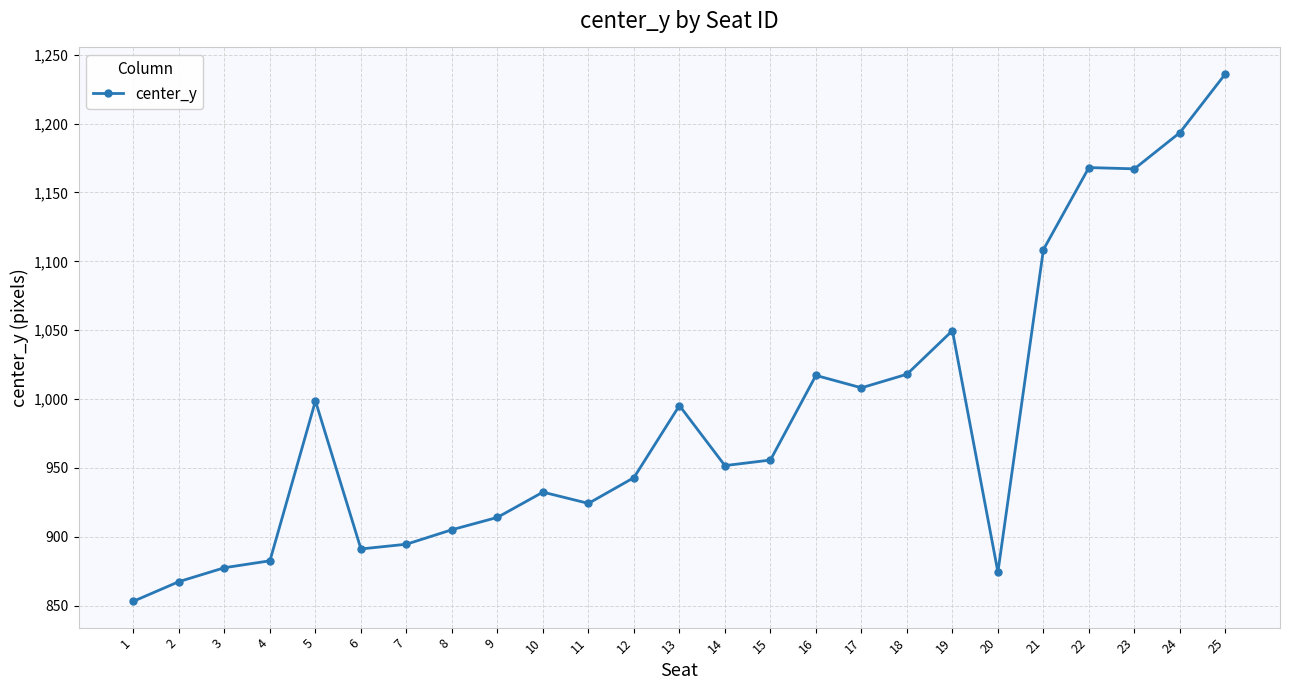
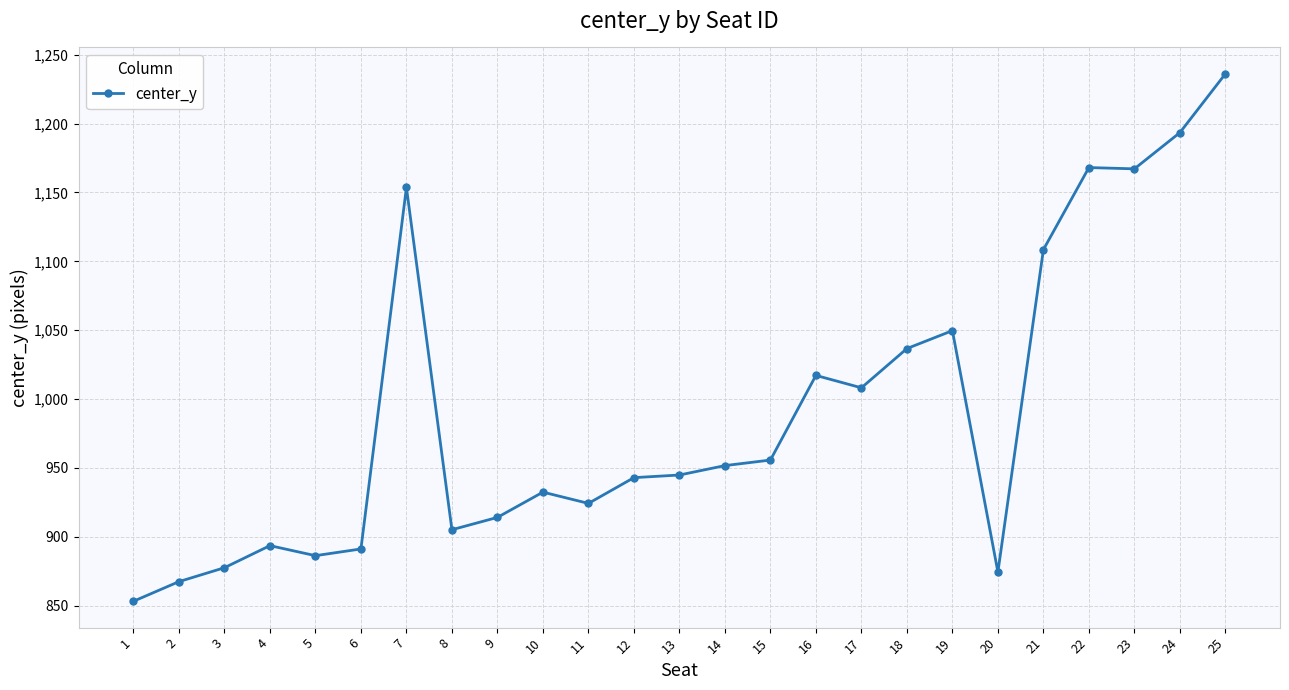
  {
    "1": "853",
    "2": "868",
    "3": "878",
-   "4": "883",
-   "5": "999",
+   "4": "894",
+   "5": "886",
    "6": "891",
-   "7": "895",
+   "7": "1,154",
    "8": "905",
    "9": "914",
    "10": "932",
    "11": "924",
    "12": "943",
-   "13": "995",
+   "13": "945",
    "14": "952",
    "15": "956",
    "16": "1,017",
    "17": "1,008",
-   "18": "1,018",
+   "18": "1,037",
    "19": "1,050",
    "20": "874",
    "21": "1,108",
    "22": "1,168",
    "23": "1,167",
    "24": "1,193",
    "25": "1,236"
  }
